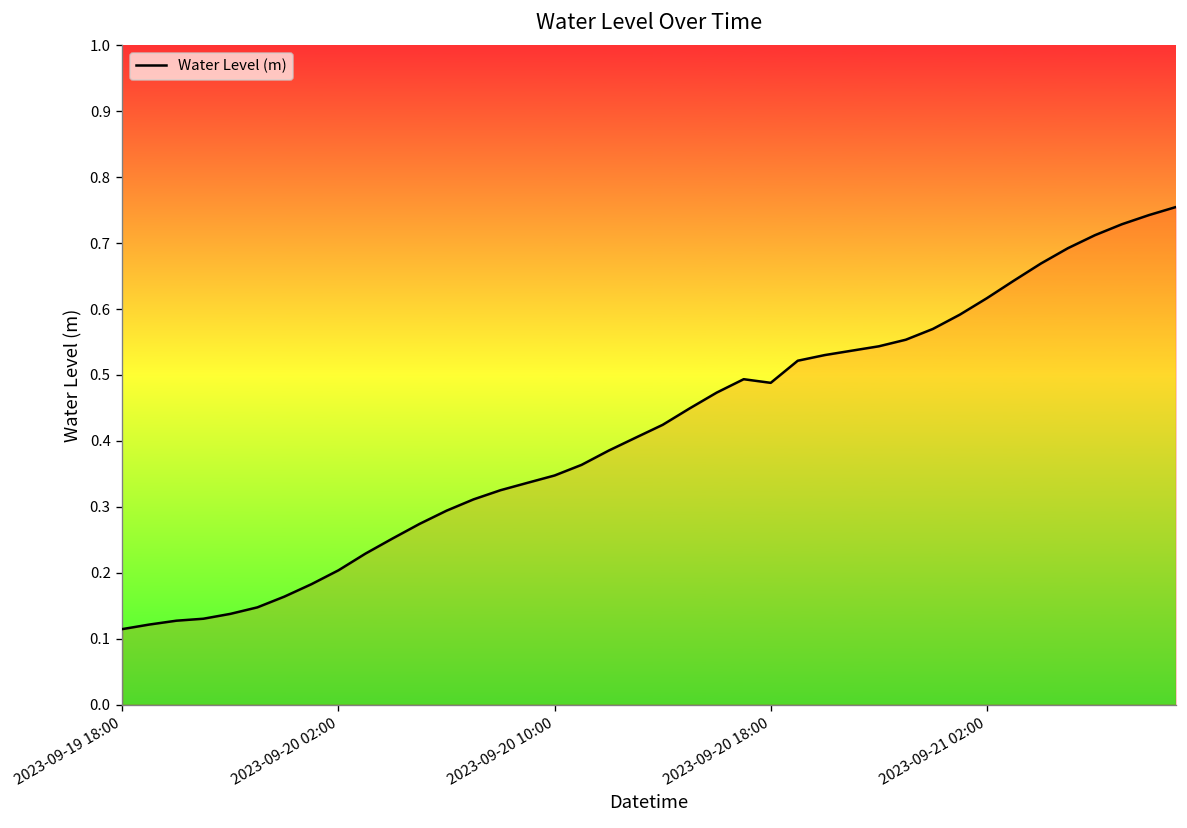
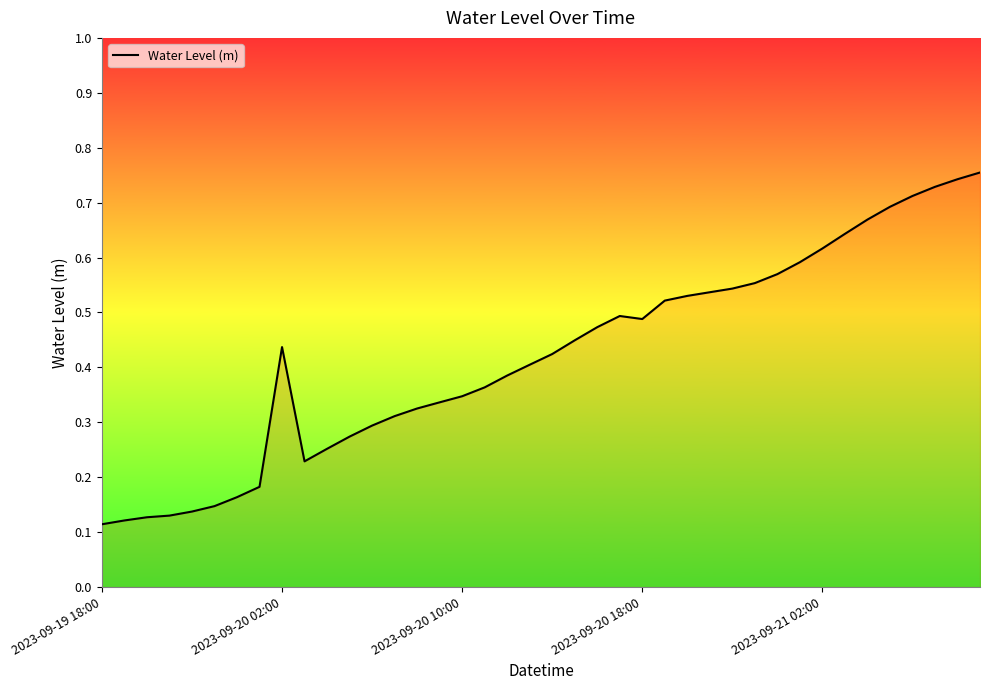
  {
    "2023-09-19 18:00": 0.11,
-   "2023-09-20 02:00": 0.20,
+   "2023-09-20 02:00": 0.44,
    "2023-09-20 10:00": 0.35,
    "2023-09-20 18:00": 0.49,
    "2023-09-21 02:00": 0.62
  }
